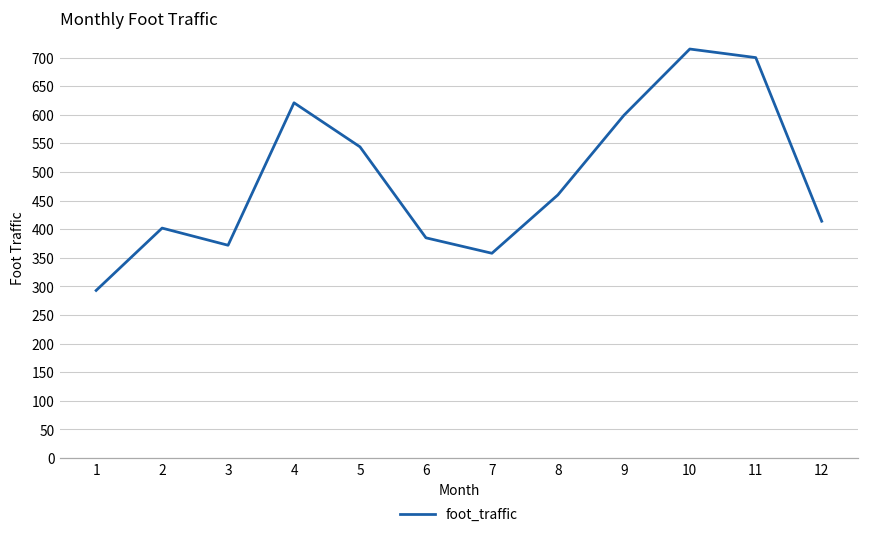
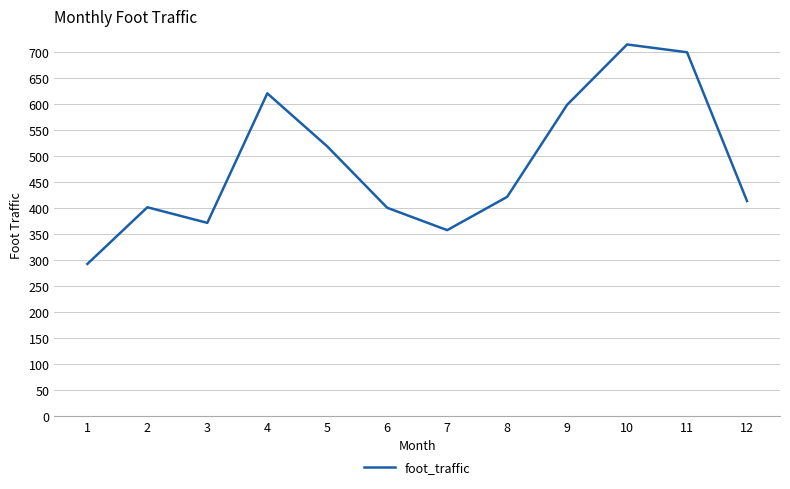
  {
    "1": 290,
    "2": 400,
    "3": 370,
    "4": 620,
-   "5": 540,
-   "6": 390,
+   "5": 520,
+   "6": 400,
    "7": 360,
-   "8": 460,
+   "8": 420,
    "9": 600,
    "10": 720,
    "11": 700,
    "12": 410
  }
